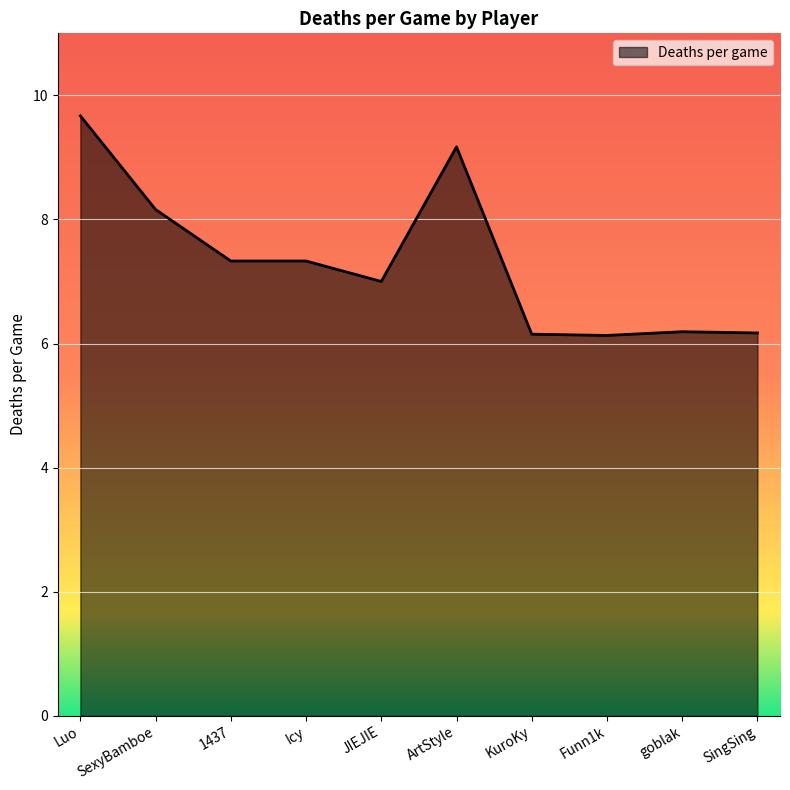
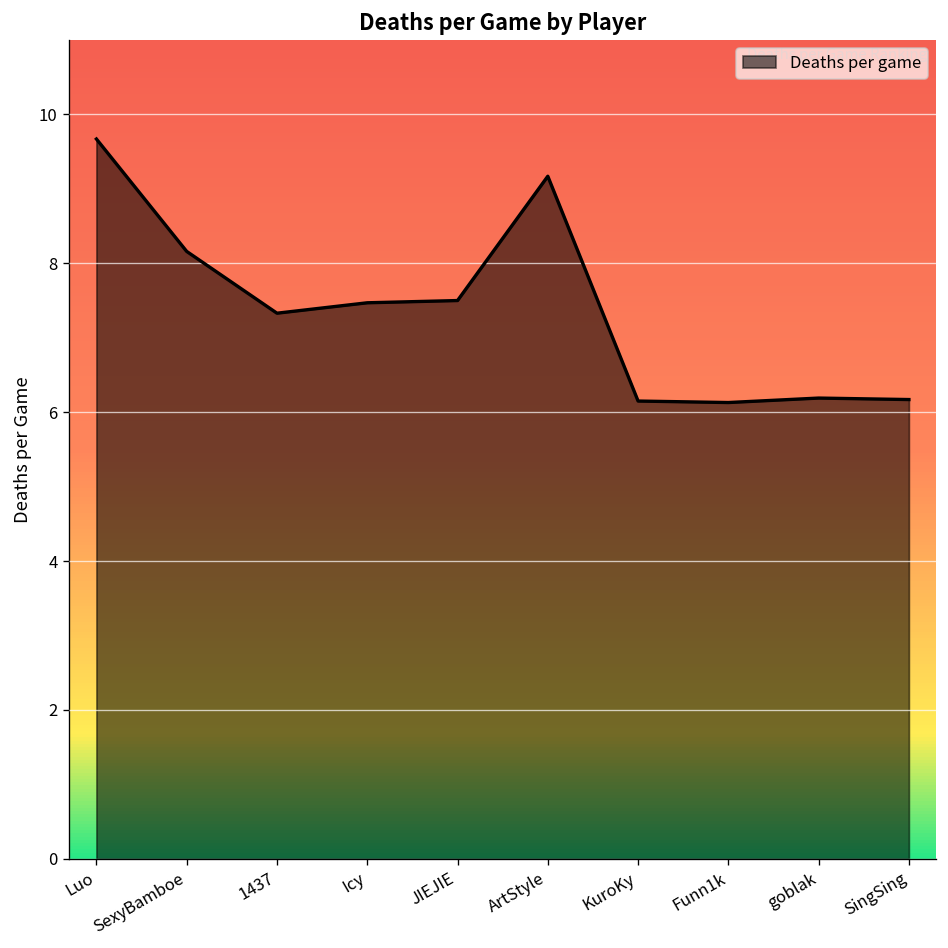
  {
    "Luo": 9.7,
    "SexyBamboe": 8.2,
    "1437": 7.3,
-   "Icy": 7.3,
-   "JIEJIE": 7.0,
+   "Icy": 7.5,
+   "JIEJIE": 7.5,
    "ArtStyle": 9.2,
    "KuroKy": 6.2,
    "Funn1k": 6.1,
    "goblak": 6.2,
    "SingSing": 6.2
  }
